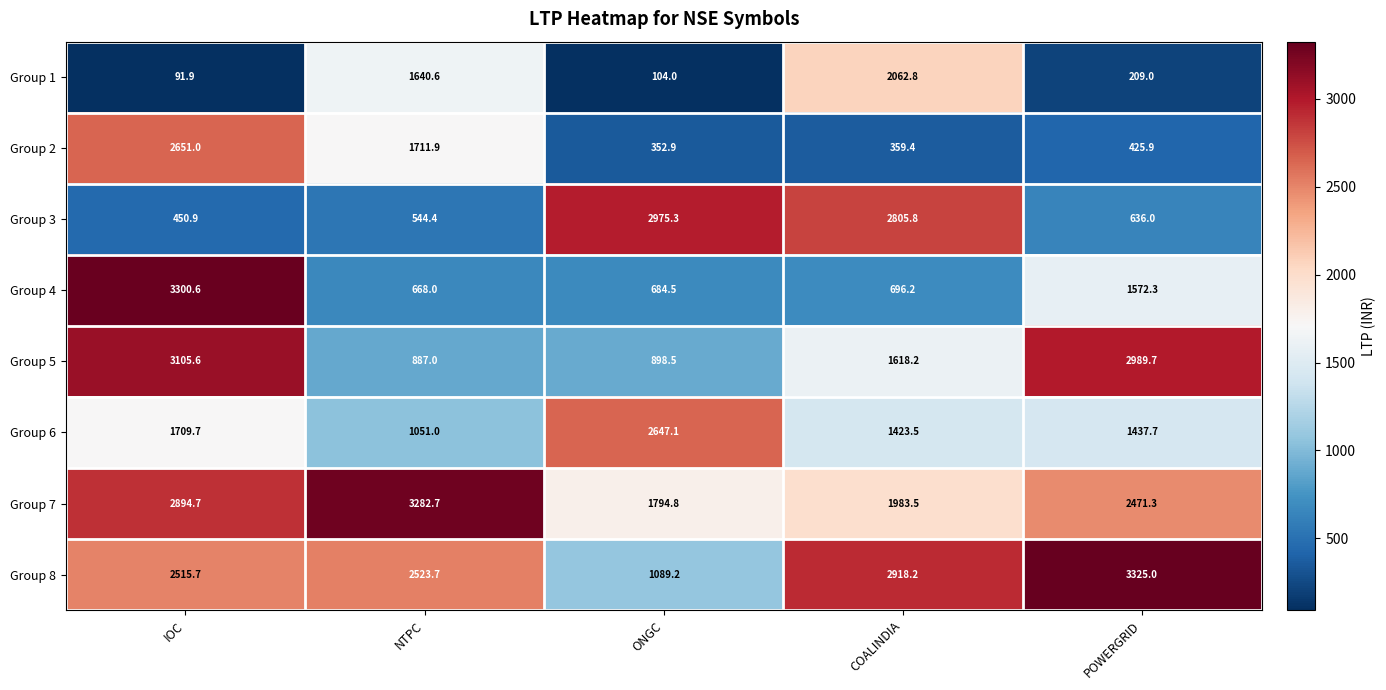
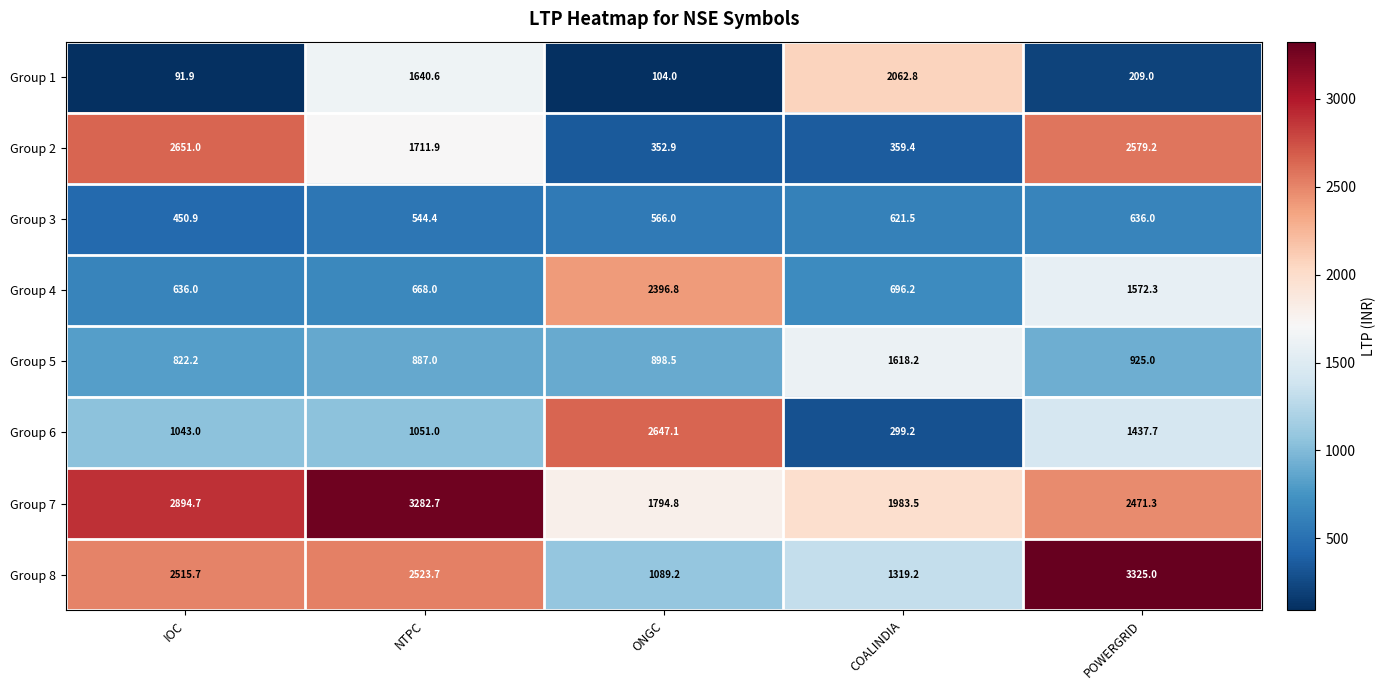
  {
    "Group 1": {
      "IOC": 91.9,
      "NTPC": 1640.6,
      "ONGC": 104.0,
      "COALINDIA": 2062.8,
      "POWERGRID": 209.0
    },
    "Group 2": {
      "IOC": 2651.0,
      "NTPC": 1711.9,
      "ONGC": 352.9,
      "COALINDIA": 359.4,
-     "POWERGRID": 425.9
+     "POWERGRID": 2579.2
    },
    "Group 3": {
      "IOC": 450.9,
      "NTPC": 544.4,
-     "ONGC": 2975.3,
-     "COALINDIA": 2805.8,
+     "ONGC": 566.0,
+     "COALINDIA": 621.5,
      "POWERGRID": 636.0
    },
    "Group 4": {
-     "IOC": 3300.6,
+     "IOC": 636.0,
      "NTPC": 668.0,
-     "ONGC": 684.5,
+     "ONGC": 2396.8,
      "COALINDIA": 696.2,
      "POWERGRID": 1572.3
    },
    "Group 5": {
-     "IOC": 3105.6,
+     "IOC": 822.2,
      "NTPC": 887.0,
      "ONGC": 898.5,
      "COALINDIA": 1618.2,
-     "POWERGRID": 2989.7
+     "POWERGRID": 925.0
    },
    "Group 6": {
-     "IOC": 1709.7,
+     "IOC": 1043.0,
      "NTPC": 1051.0,
      "ONGC": 2647.1,
-     "COALINDIA": 1423.5,
+     "COALINDIA": 299.2,
      "POWERGRID": 1437.7
    },
    "Group 7": {
      "IOC": 2894.7,
      "NTPC": 3282.7,
      "ONGC": 1794.8,
      "COALINDIA": 1983.5,
      "POWERGRID": 2471.3
    },
    "Group 8": {
      "IOC": 2515.7,
      "NTPC": 2523.7,
      "ONGC": 1089.2,
-     "COALINDIA": 2918.2,
+     "COALINDIA": 1319.2,
      "POWERGRID": 3325.0
    }
  }
